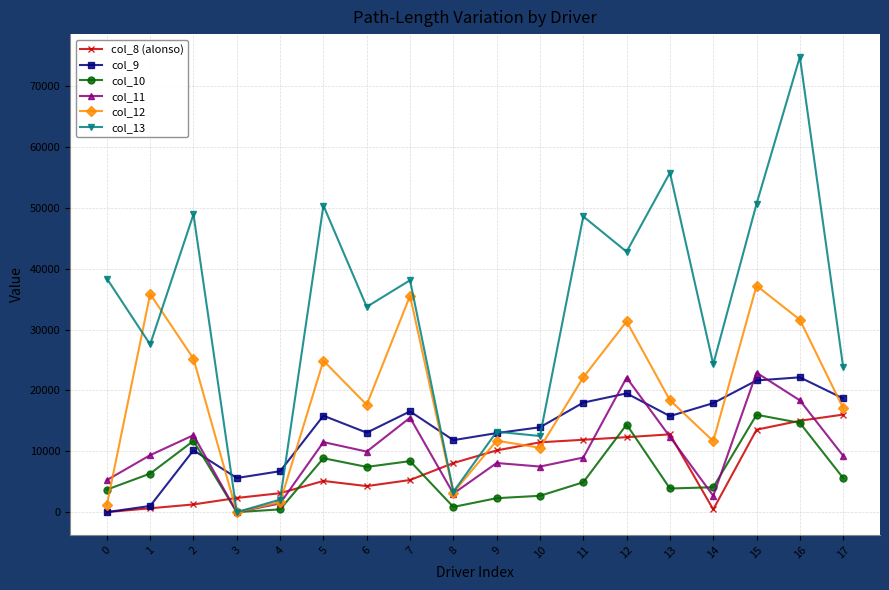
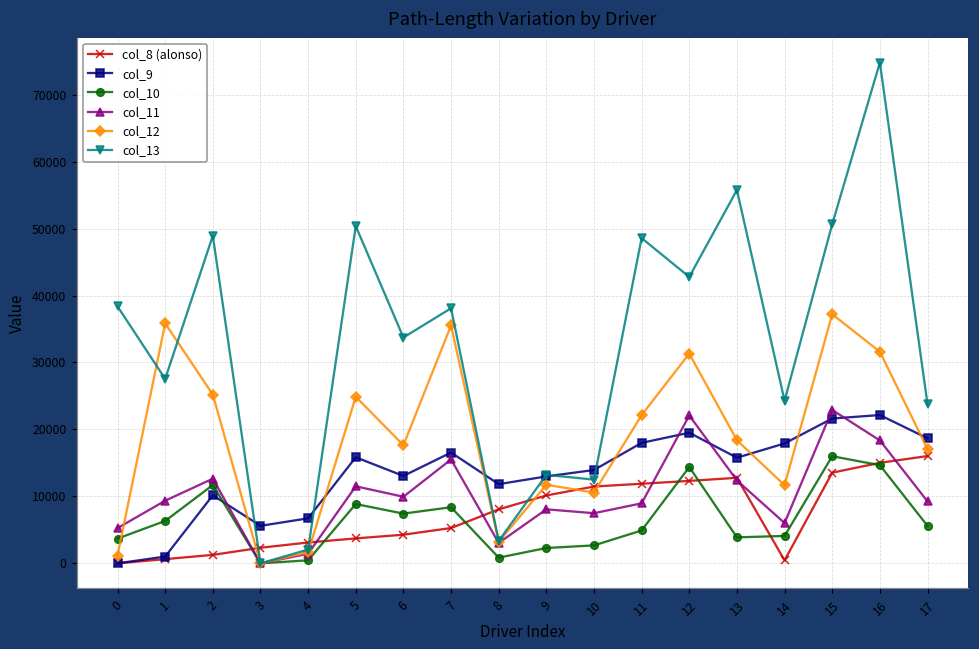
  {
    "col_8 (alonso)": {
      "2": 1000,
      "3": 2000,
      "4": 3000,
-     "5": 5000,
+     "5": 4000,
      "6": 4000,
      "7": 5000,
      "8": 8000,
      "9": 10000,
      "10": 11000,
      "11": 12000,
      "12": 12000,
      "14": 0,
      "15": 14000,
      "17": 16000
    },
    "col_9": {
      "2": 10000,
      "3": 6000,
      "4": 7000,
      "5": 16000,
      "6": 13000,
      "7": 17000,
      "8": 12000,
      "10": 14000,
      "11": 18000,
      "12": 20000,
      "13": 16000,
      "14": 18000,
      "15": 22000,
      "16": 22000,
      "17": 19000
    },
    "col_10": {
      "0": 4000,
      "1": 6000,
      "2": 12000,
      "4": 0,
      "5": 9000,
      "6": 7000,
      "7": 8000,
      "8": 1000,
      "9": 2000,
      "10": 3000,
      "11": 5000,
      "12": 14000,
      "13": 4000,
      "14": 4000,
      "15": 16000,
      "17": 6000
    },
    "col_11": {
      "0": 5000,
      "1": 9000,
      "2": 13000,
      "5": 12000,
      "6": 10000,
      "7": 16000,
      "9": 8000,
      "10": 7000,
      "11": 9000,
      "12": 22000,
-     "14": 3000,
+     "14": 6000,
      "15": 23000,
      "16": 18000,
      "17": 9000
    },
    "col_12": {
      "0": 1000,
      "1": 36000,
      "2": 25000,
      "5": 25000,
      "6": 18000,
      "7": 36000,
      "9": 12000,
      "10": 11000,
      "11": 22000,
      "12": 31000,
      "13": 18000,
      "14": 12000,
      "15": 37000,
      "16": 32000,
      "17": 17000
    },
    "col_13": {
      "0": 38000,
      "1": 28000,
      "2": 49000,
      "4": 2000,
      "5": 50000,
      "6": 34000,
      "7": 38000,
      "10": 13000,
      "11": 49000,
      "12": 43000,
      "13": 56000,
      "14": 24000,
      "15": 51000,
      "16": 75000,
      "17": 24000
    }
  }
